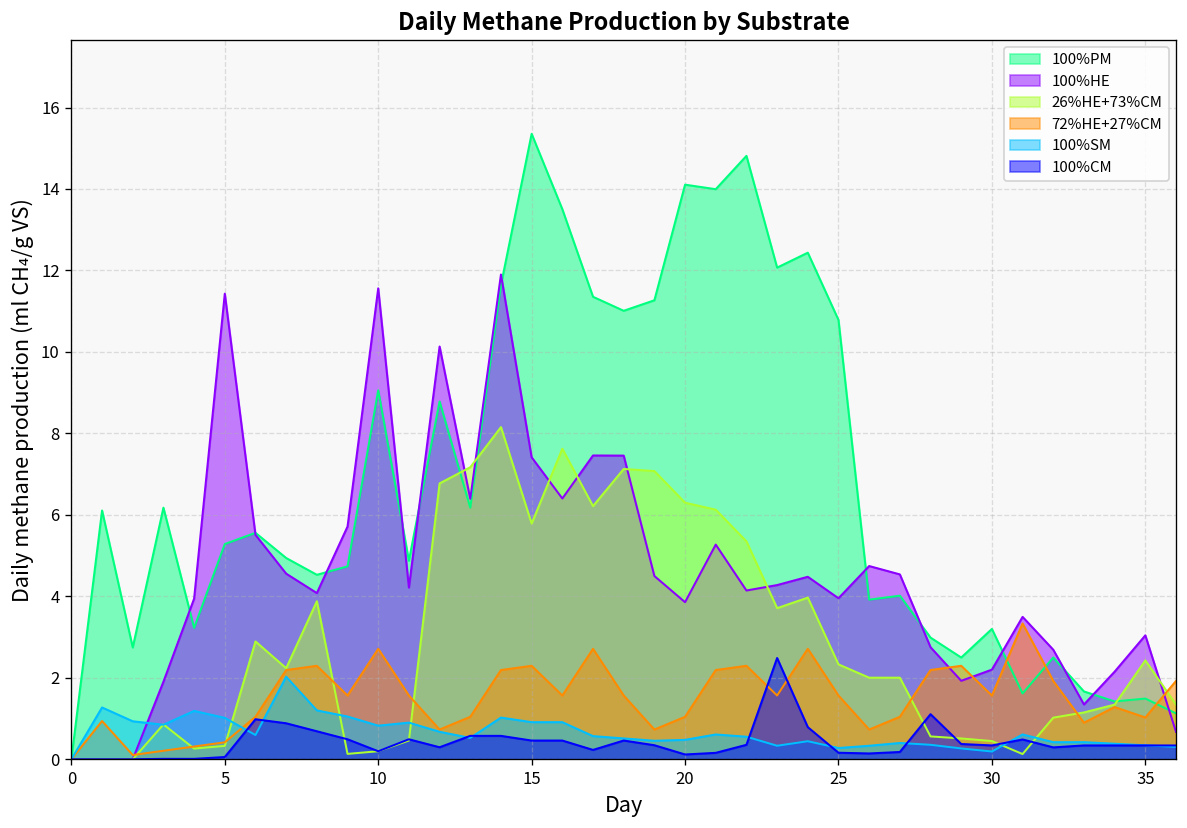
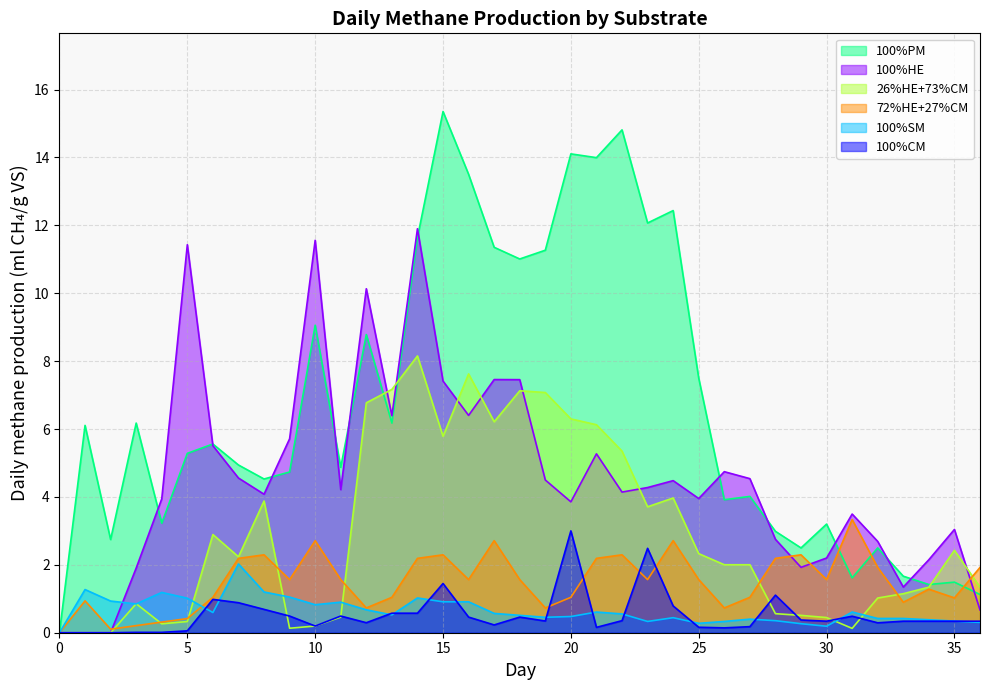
  {
    "100%PM": {
      "5": 5.3,
      "10": 9.1,
      "15": 15.4,
      "20": 14.1,
-     "25": 10.8,
+     "25": 7.5,
      "30": 3.2,
      "35": 1.5
    },
    "100%HE": {
      "5": 11.4,
      "10": 11.6,
      "15": 7.4,
      "20": 3.9,
      "25": 4.0,
      "30": 2.2,
      "35": 3.0
    },
    "26%HE+73%CM": {
      "5": 0.3,
      "15": 5.8,
      "20": 6.3,
      "25": 2.3,
      "30": 0.4,
      "35": 2.4
    },
    "72%HE+27%CM": {
      "5": 0.4,
      "10": 2.7,
      "15": 2.3,
      "20": 1.0,
      "25": 1.6,
      "30": 1.6,
      "35": 1.0
    },
    "100%SM": {
      "5": 1.0,
      "10": 0.8,
      "15": 0.9,
      "20": 0.5,
      "25": 0.3,
      "30": 0.2
    },
    "100%CM": {
      "5": 0.1,
-     "15": 0.5,
-     "20": 0.1,
+     "15": 1.5,
+     "20": 3.0,
      "25": 0.2,
      "30": 0.3
    }
  }
